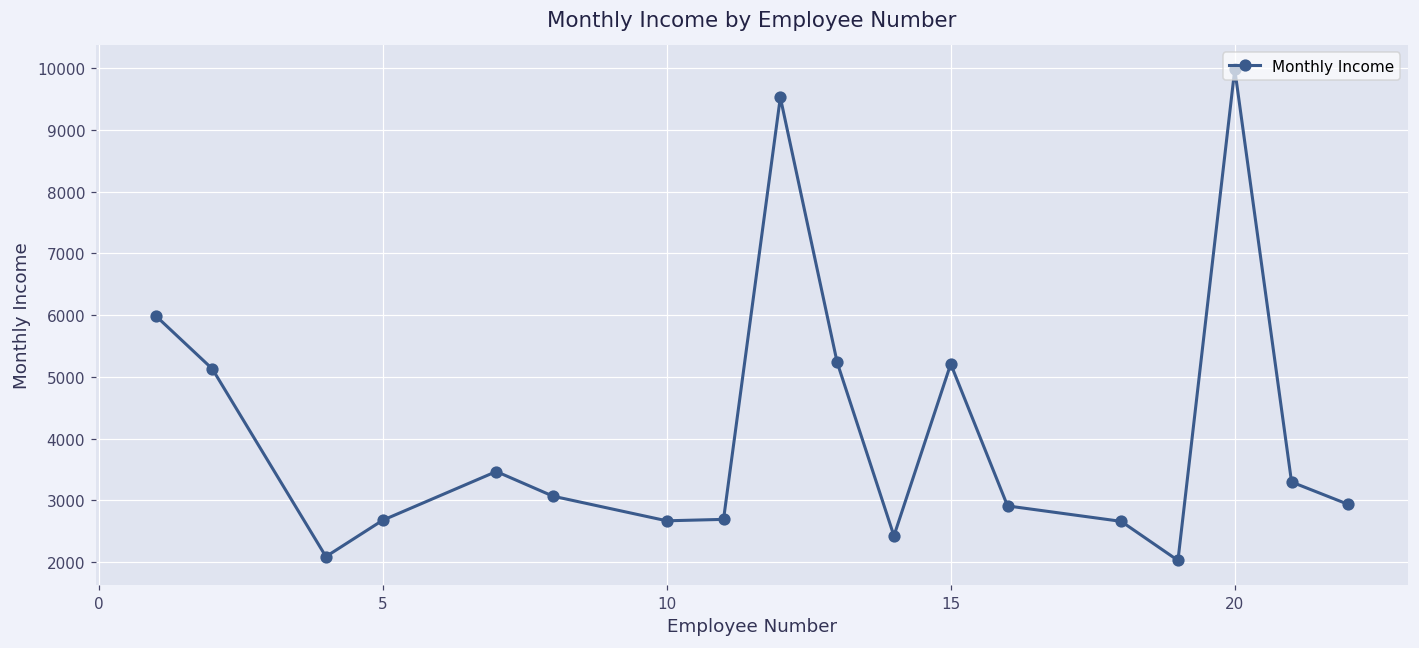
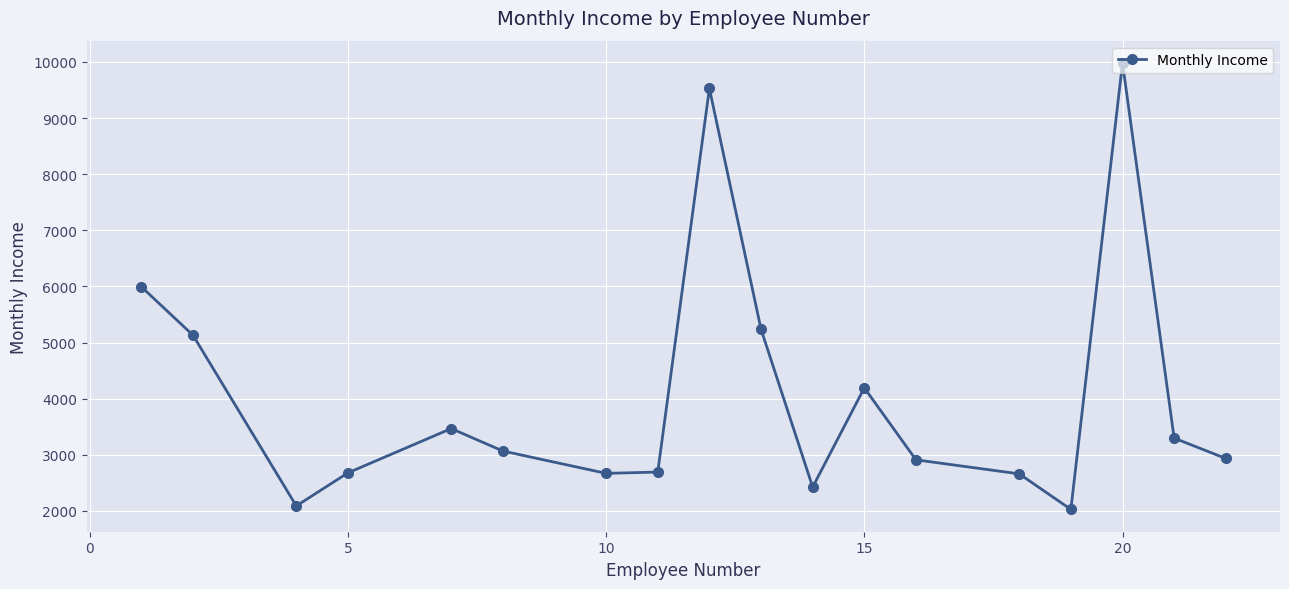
  {
    "5": 2700,
    "10": 2700,
-   "15": 5200
+   "15": 4200
  }
